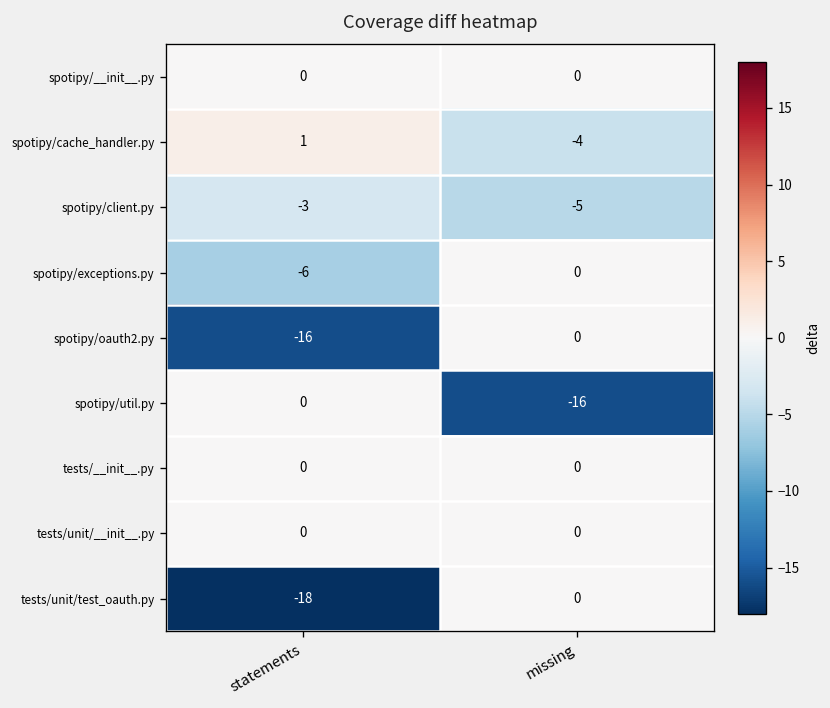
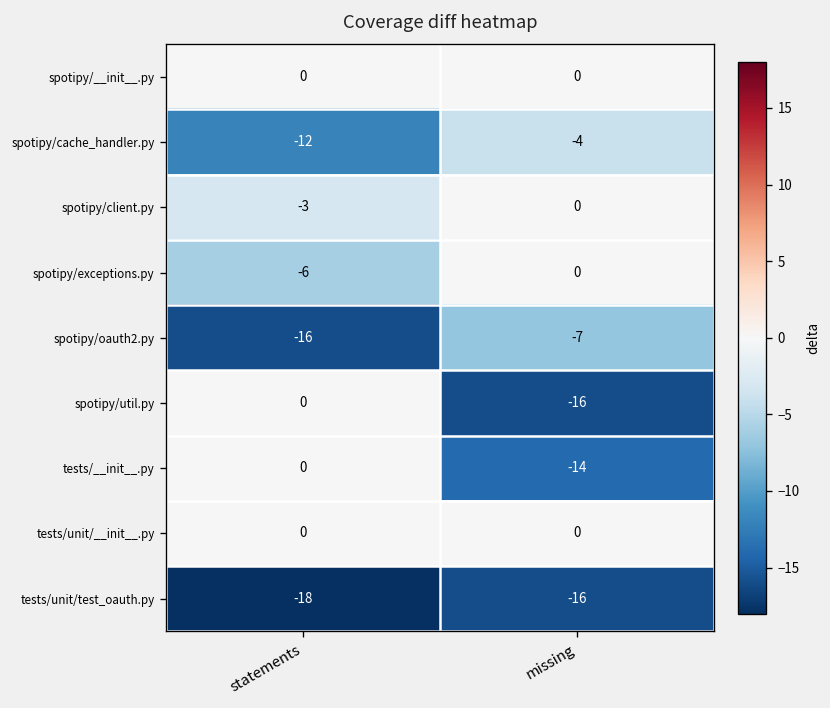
  {
    "spotipy/__init__.py": {
      "statements": 0,
      "missing": 0
    },
    "spotipy/cache_handler.py": {
-     "statements": 1,
+     "statements": -12,
      "missing": -4
    },
    "spotipy/client.py": {
      "statements": -3,
-     "missing": -5
+     "missing": 0
    },
    "spotipy/exceptions.py": {
      "statements": -6,
      "missing": 0
    },
    "spotipy/oauth2.py": {
      "statements": -16,
-     "missing": 0
+     "missing": -7
    },
    "spotipy/util.py": {
      "statements": 0,
      "missing": -16
    },
    "tests/__init__.py": {
      "statements": 0,
-     "missing": 0
+     "missing": -14
    },
    "tests/unit/__init__.py": {
      "statements": 0,
      "missing": 0
    },
    "tests/unit/test_oauth.py": {
      "statements": -18,
-     "missing": 0
+     "missing": -16
    }
  }
